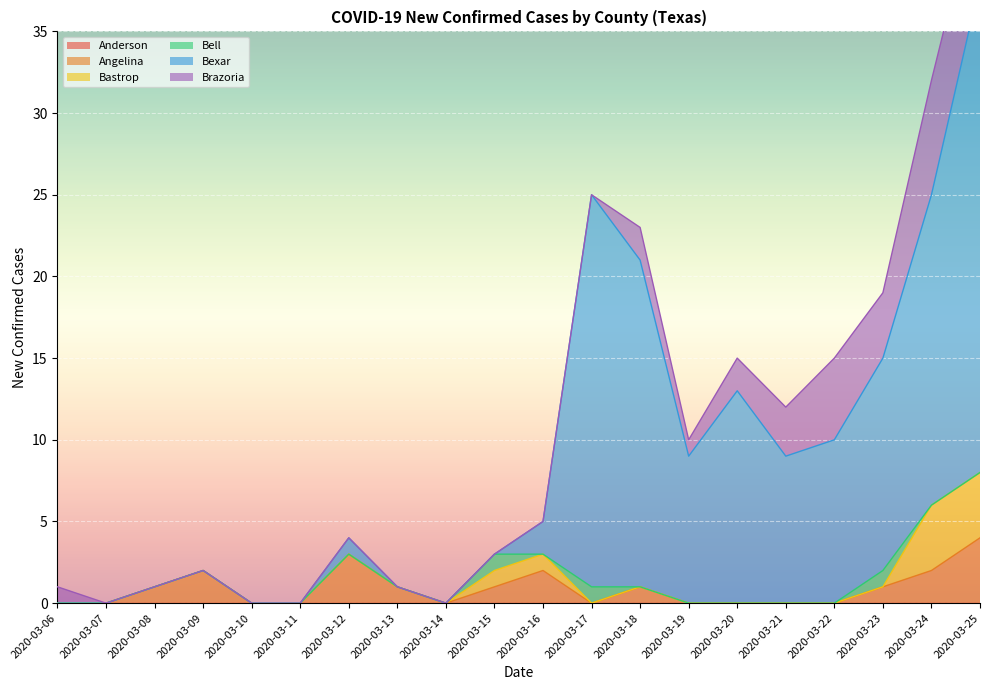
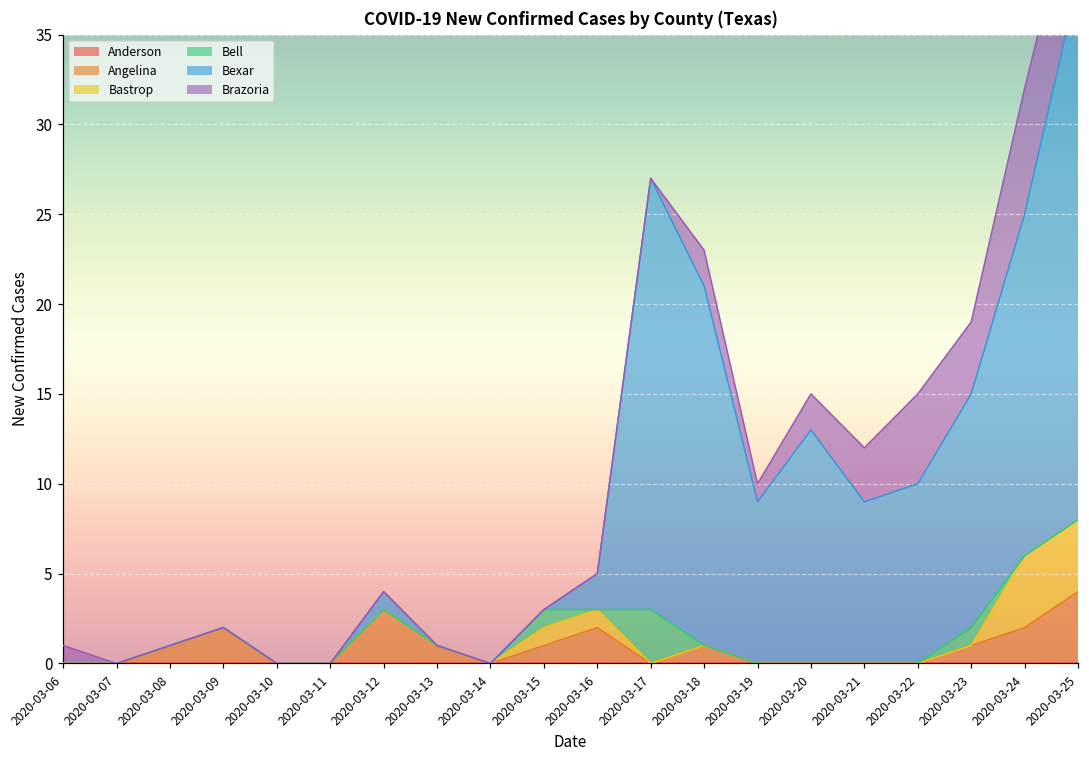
  {
    "Bastrop": {
      "2020-03-15": 1
    },
    "Bell": {
-     "2020-03-17": 1,
+     "2020-03-17": 3,
      "2020-03-23": 1
    },
    "Bexar": {
      "2020-03-18": 20,
      "2020-03-19": 9,
      "2020-03-20": 13,
      "2020-03-21": 9,
      "2020-03-22": 10,
      "2020-03-23": 13,
      "2020-03-24": 19
    },
    "Brazoria": {
      "2020-03-06": 1,
      "2020-03-18": 2,
      "2020-03-19": 1,
      "2020-03-20": 2,
      "2020-03-21": 3,
      "2020-03-22": 5,
      "2020-03-23": 4,
      "2020-03-24": 7
    }
  }
